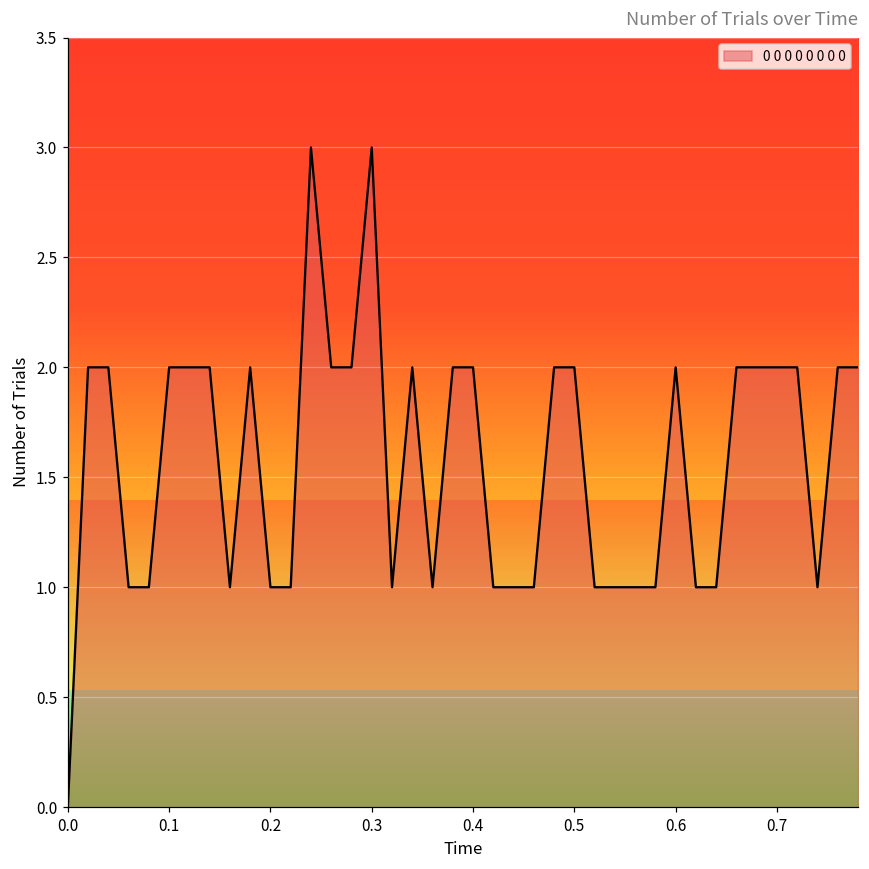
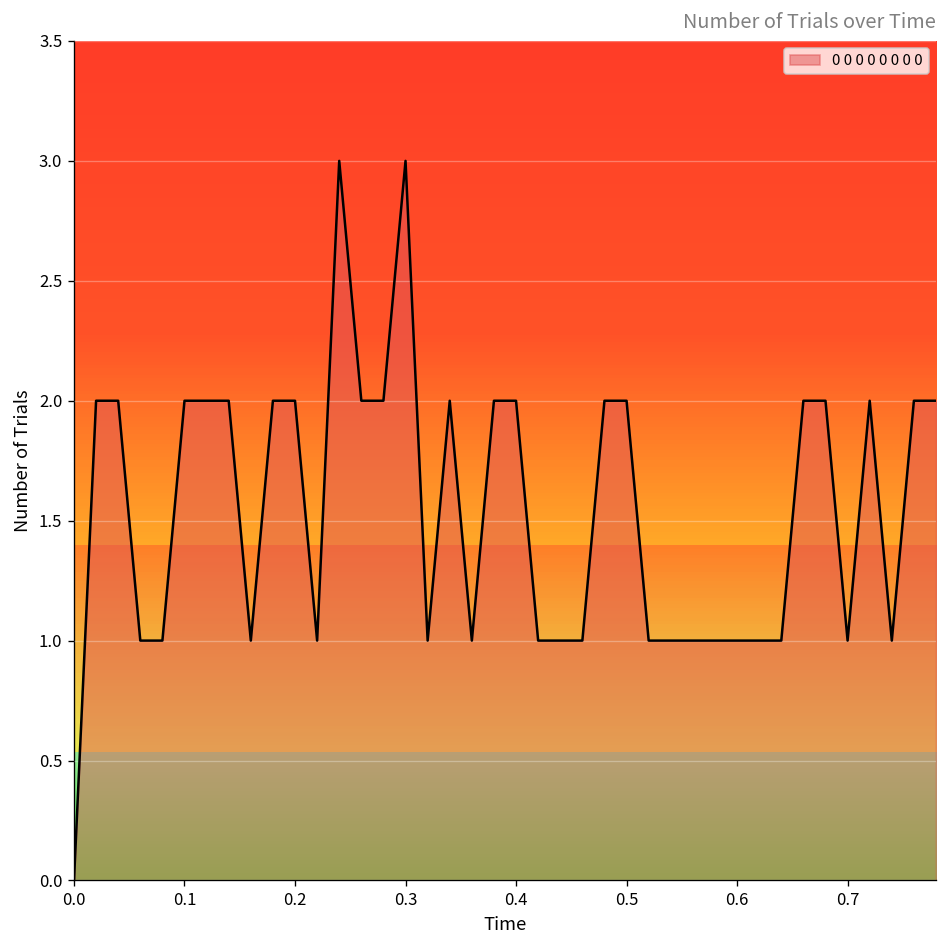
  {
    "0.0": 0,
    "0.1": 2,
-   "0.2": 1,
+   "0.2": 2,
    "0.3": 3,
    "0.4": 2,
    "0.5": 2,
-   "0.6": 2,
-   "0.7": 2
+   "0.6": 1,
+   "0.7": 1
  }
